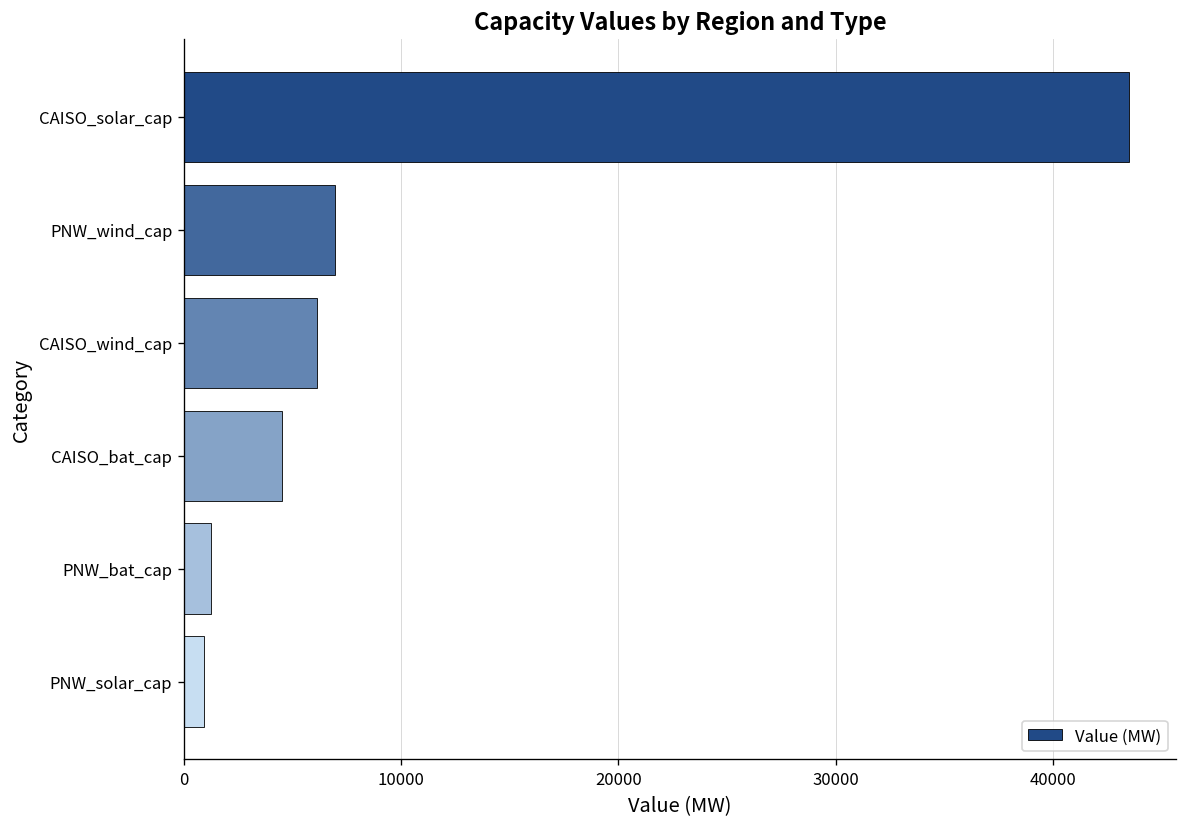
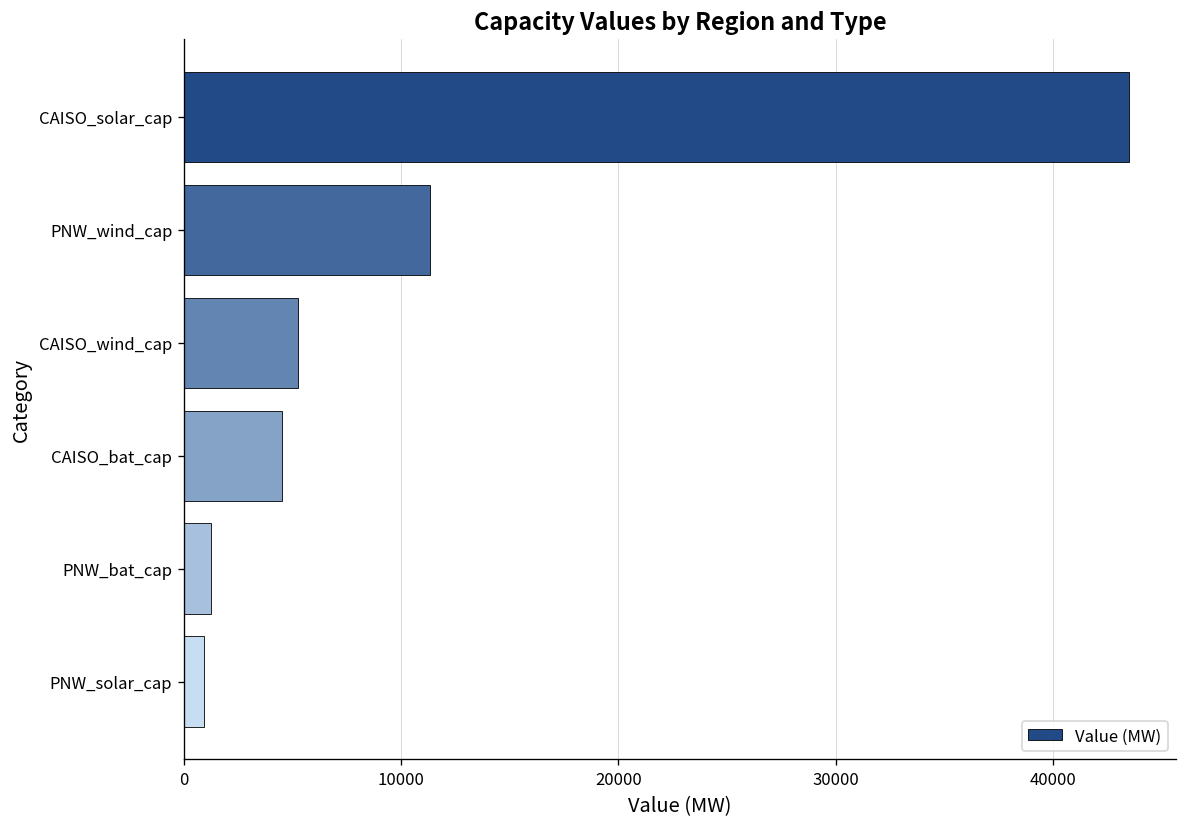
  {
    "CAISO_solar_cap": 43500,
-   "PNW_wind_cap": 6900,
-   "CAISO_wind_cap": 6100,
+   "PNW_wind_cap": 11300,
+   "CAISO_wind_cap": 5300,
    "CAISO_bat_cap": 4500,
    "PNW_bat_cap": 1200,
    "PNW_solar_cap": 900
  }
